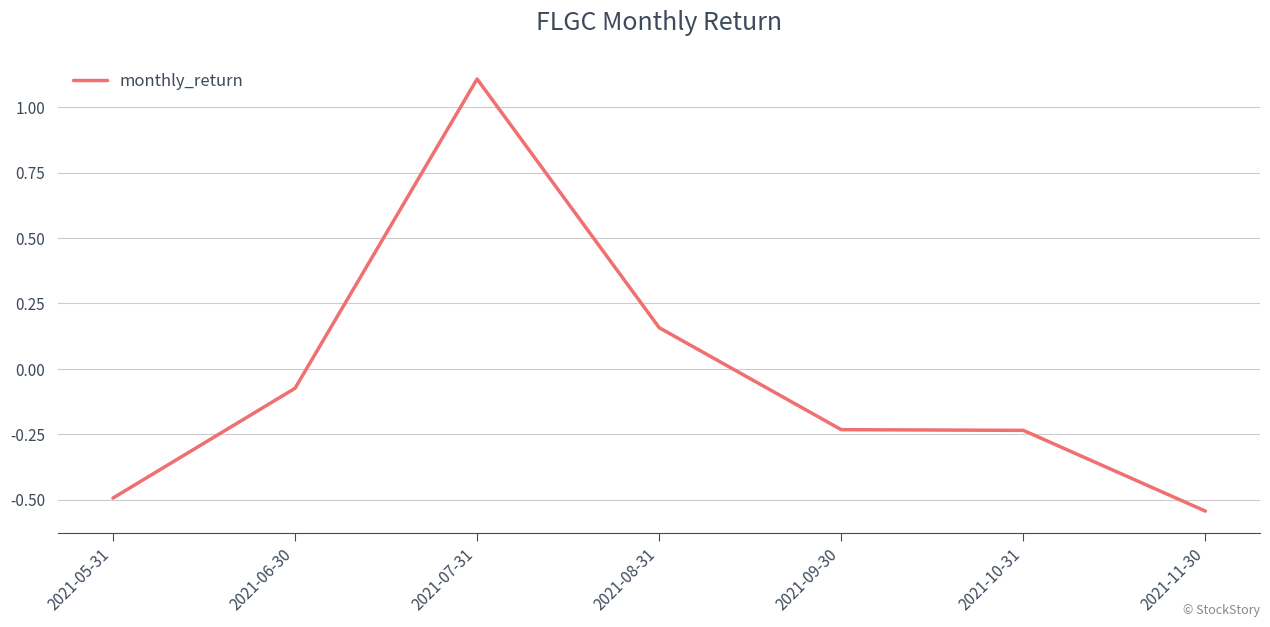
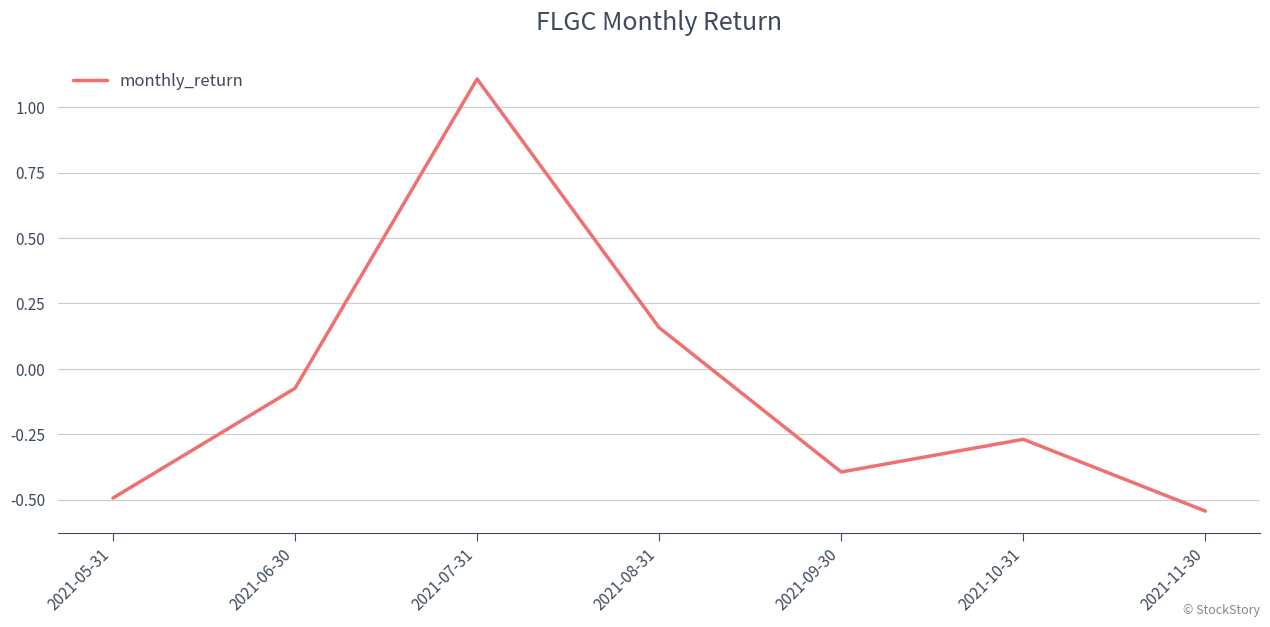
  {
    "2021-05-31": -0.49,
    "2021-06-30": -0.07,
    "2021-07-31": 1.11,
    "2021-08-31": 0.16,
-   "2021-09-30": -0.23,
-   "2021-10-31": -0.24,
+   "2021-09-30": -0.39,
+   "2021-10-31": -0.27,
    "2021-11-30": -0.54
  }
